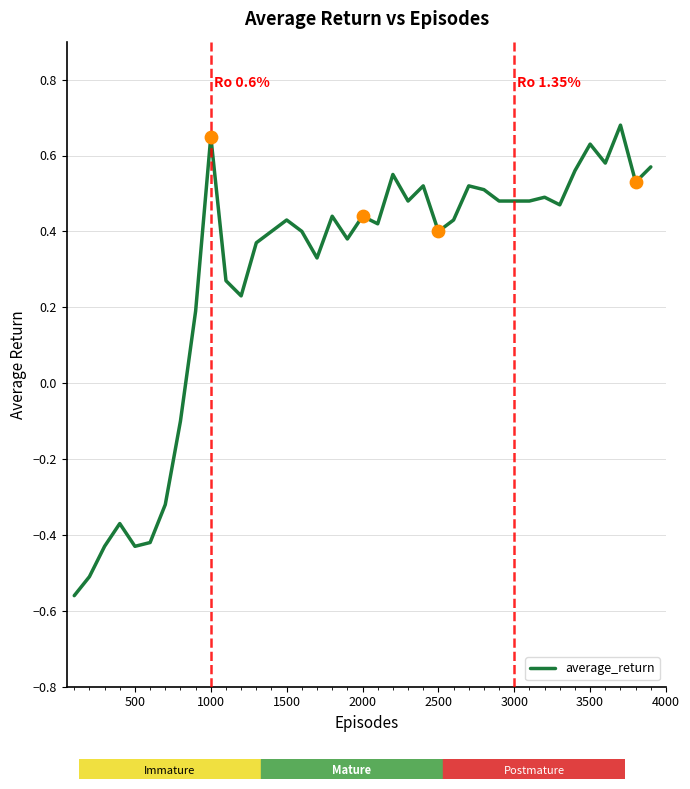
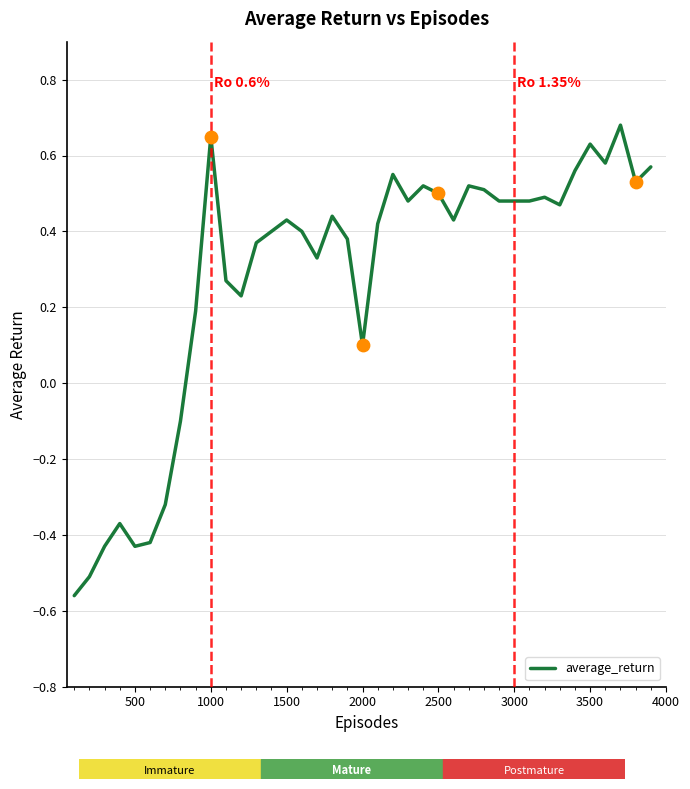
  {
    "average_return": {
      "500": -0.43,
      "1500": 0.43,
-     "2000": 0.44,
-     "2500": 0.4,
+     "2000": 0.10,
+     "2500": 0.5,
      "3000": 0.48,
      "3500": 0.63
    }
  }
